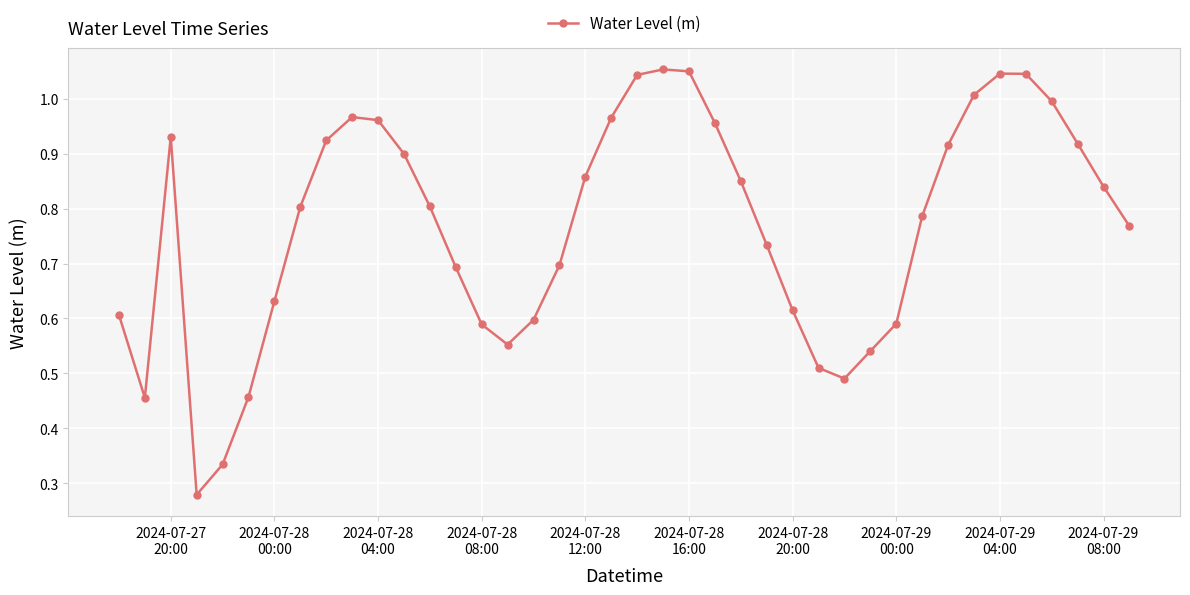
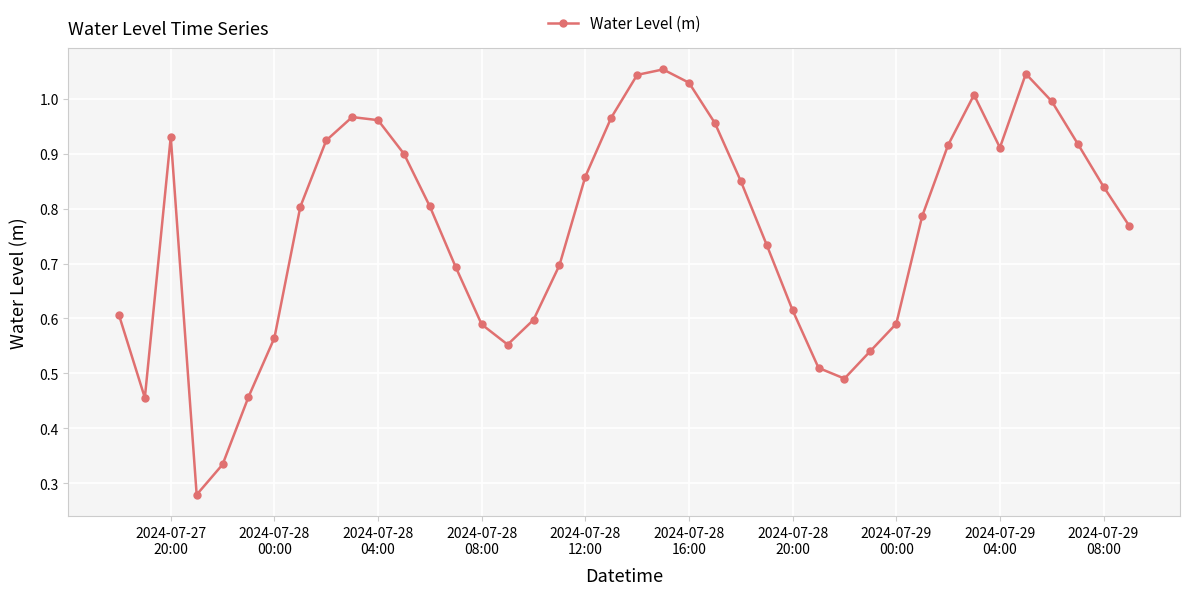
  {
    "2024-07-27 20:00": 0.93,
-   "2024-07-28 00:00": 0.63,
+   "2024-07-28 00:00": 0.56,
    "2024-07-28 04:00": 0.96,
    "2024-07-28 08:00": 0.59,
    "2024-07-28 12:00": 0.86,
-   "2024-07-28 16:00": 1.05,
+   "2024-07-28 16:00": 1.03,
    "2024-07-28 20:00": 0.61,
    "2024-07-29 00:00": 0.59,
-   "2024-07-29 04:00": 1.05,
+   "2024-07-29 04:00": 0.91,
    "2024-07-29 08:00": 0.84
  }
